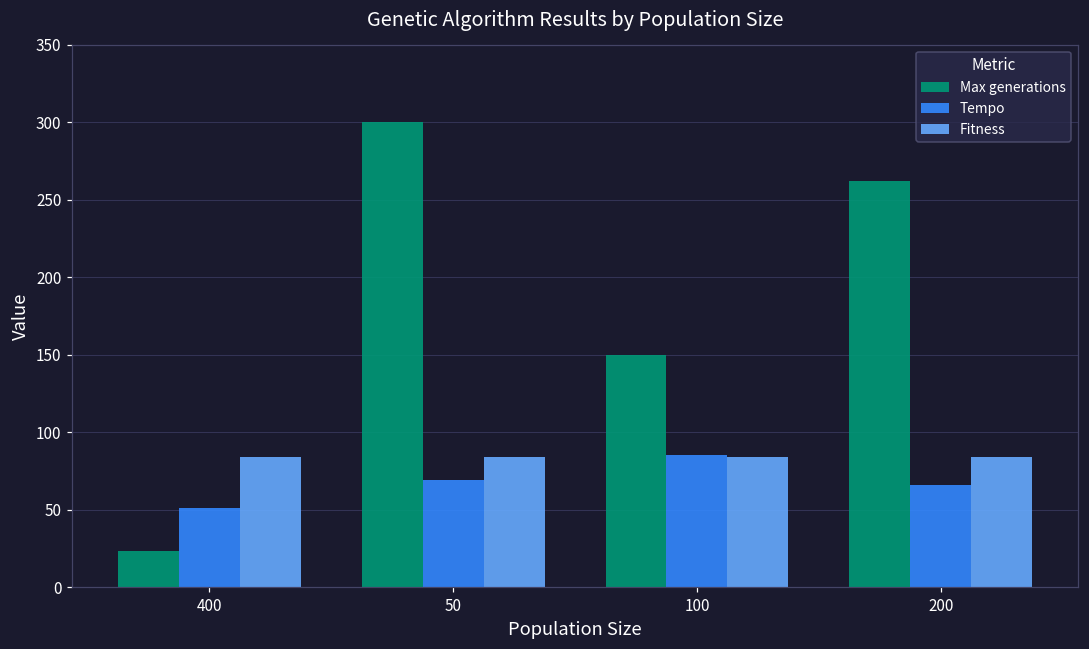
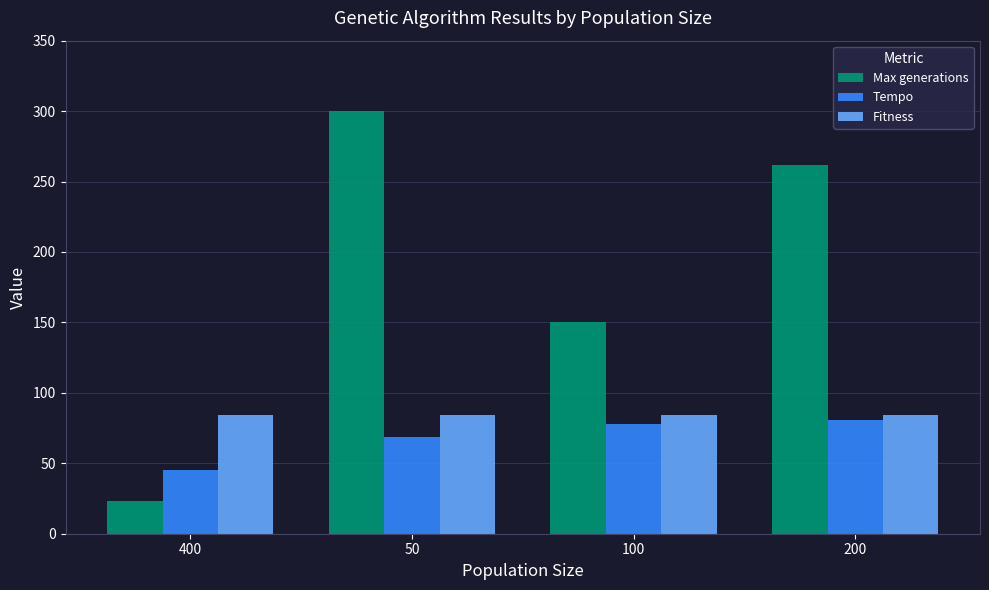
  {
    "Max generations": {
      "400": 23,
      "50": 300,
      "100": 150,
      "200": 262
    },
    "Tempo": {
-     "400": 51,
+     "400": 45,
      "50": 69,
-     "100": 85,
-     "200": 66
+     "100": 78,
+     "200": 81
    },
    "Fitness": {
      "400": 84,
      "50": 84,
      "100": 84,
      "200": 84
    }
  }
